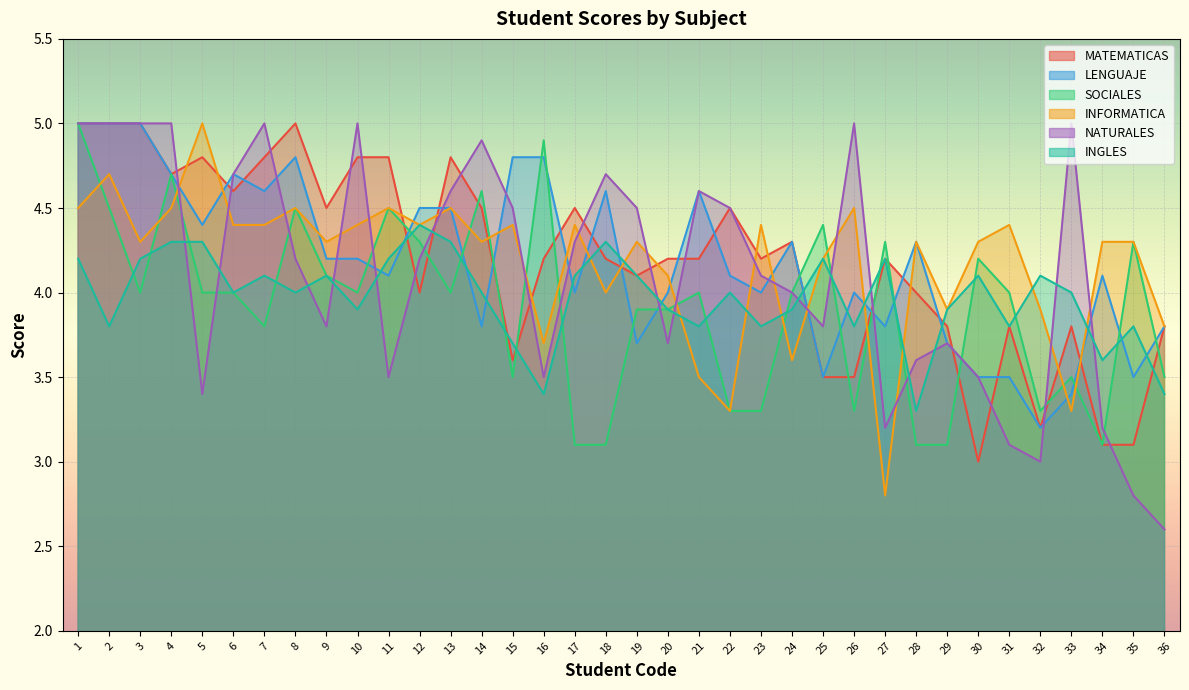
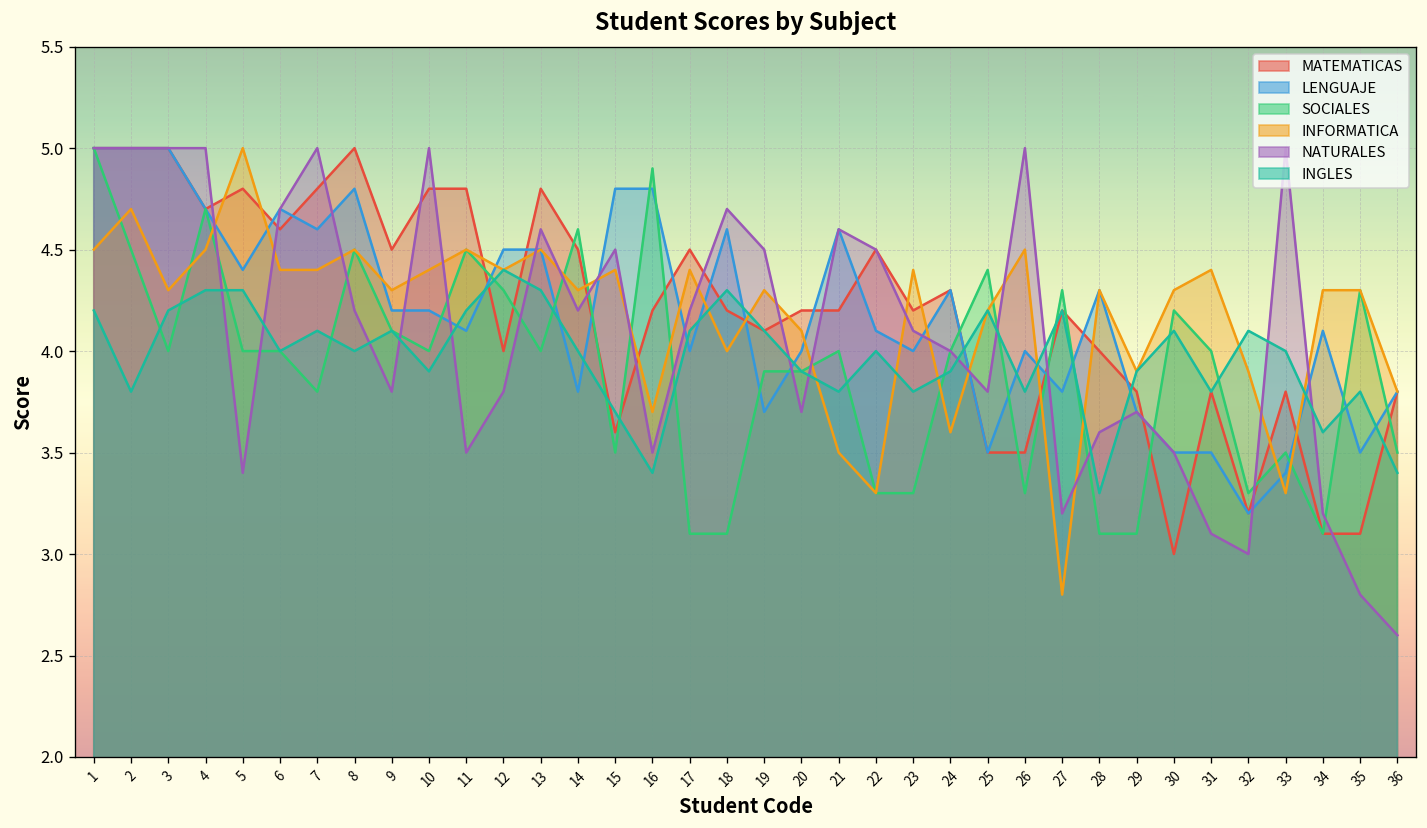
  {
    "NATURALES": {
      "4": 5.0,
      "5": 3.4,
      "7": 5.0,
      "8": 4.2,
      "9": 3.8,
      "10": 5.0,
      "11": 3.5,
-     "12": 4.2,
+     "12": 3.8,
      "13": 4.6,
-     "14": 4.9,
+     "14": 4.2,
      "15": 4.5,
      "16": 3.5,
-     "17": 4.3,
+     "17": 4.2,
      "18": 4.7,
      "19": 4.5,
      "20": 3.7,
      "23": 4.1,
      "25": 3.8,
      "26": 5.0,
      "27": 3.2,
      "28": 3.6,
      "31": 3.1,
      "32": 3.0,
      "34": 3.2,
      "35": 2.8,
      "36": 2.6
    }
  }
